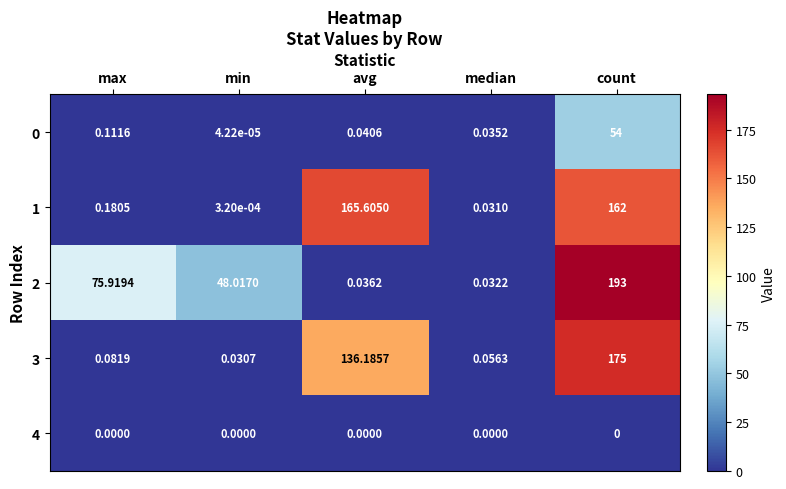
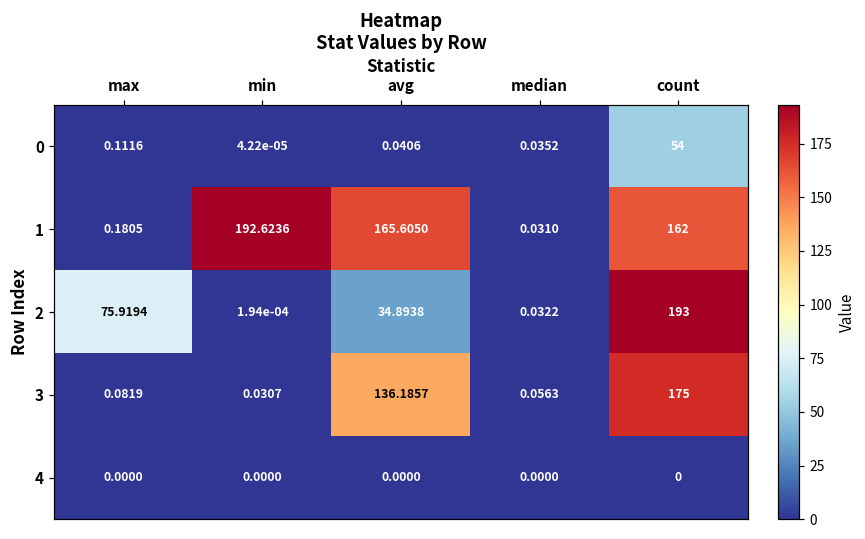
  {
    "0": {
      "max": "0.1116",
      "min": "4.22e-05",
      "avg": "0.0406",
      "median": "0.0352",
      "count": "54"
    },
    "1": {
      "max": "0.1805",
-     "min": "3.20e-04",
+     "min": "192.6236",
      "avg": "165.6050",
      "median": "0.0310",
      "count": "162"
    },
    "2": {
      "max": "75.9194",
-     "min": "48.0170",
-     "avg": "0.0362",
+     "min": "1.94e-04",
+     "avg": "34.8938",
      "median": "0.0322",
      "count": "193"
    },
    "3": {
      "max": "0.0819",
      "min": "0.0307",
      "avg": "136.1857",
      "median": "0.0563",
      "count": "175"
    },
    "4": {
      "max": "0.0000",
      "min": "0.0000",
      "avg": "0.0000",
      "median": "0.0000",
      "count": "0"
    }
  }
